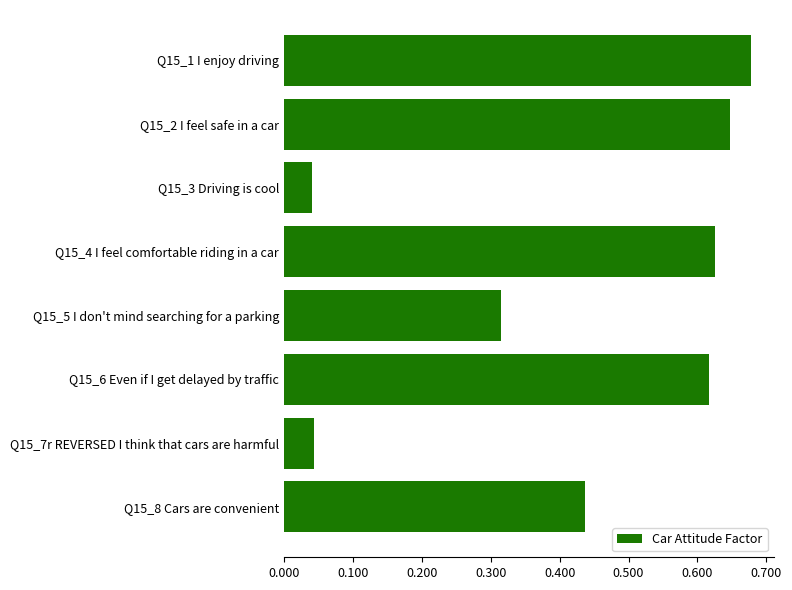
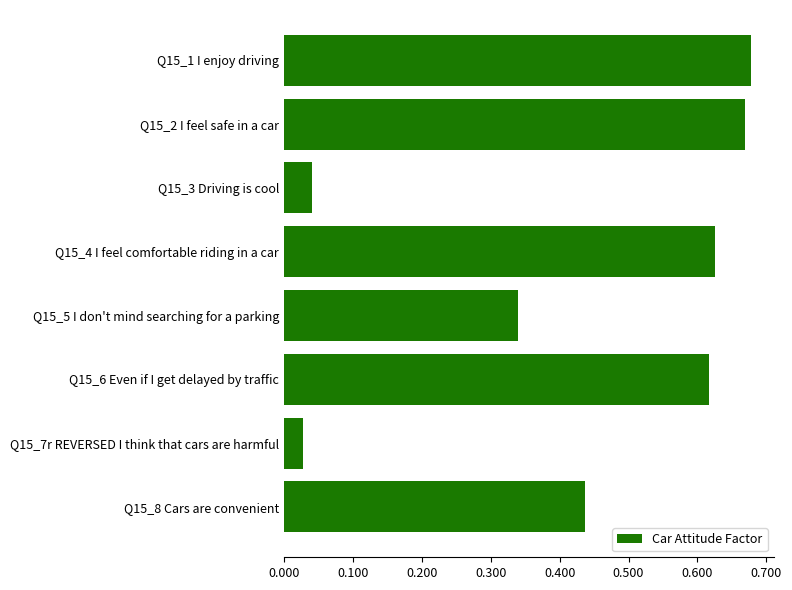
  {
    "Q15_1 I enjoy driving": 0.68,
-   "Q15_2 I feel safe in a car": 0.65,
+   "Q15_2 I feel safe in a car": 0.67,
    "Q15_3 Driving is cool": 0.04,
    "Q15_4 I feel comfortable riding in a car": 0.63,
-   "Q15_5 I don't mind searching for a parking": 0.32,
+   "Q15_5 I don't mind searching for a parking": 0.34,
    "Q15_6 Even if I get delayed by traffic": 0.62,
-   "Q15_7r REVERSED I think that cars are harmful": 0.04,
+   "Q15_7r REVERSED I think that cars are harmful": 0.03,
    "Q15_8 Cars are convenient": 0.44
  }
